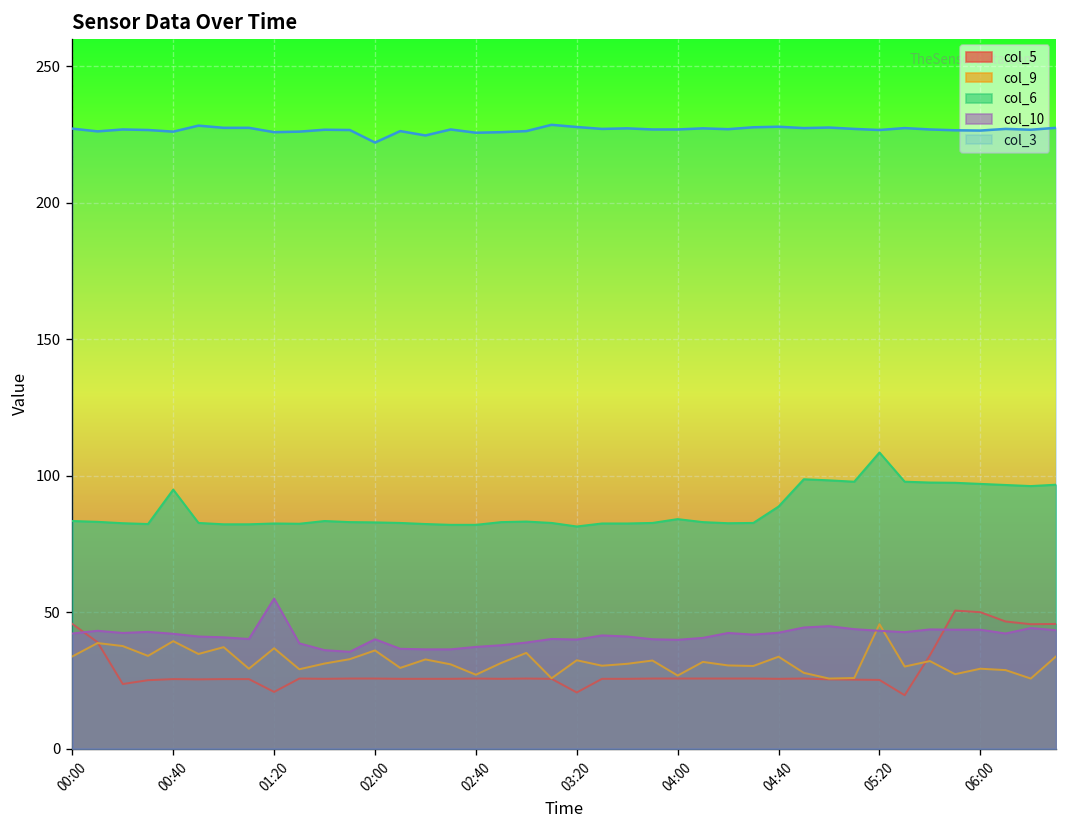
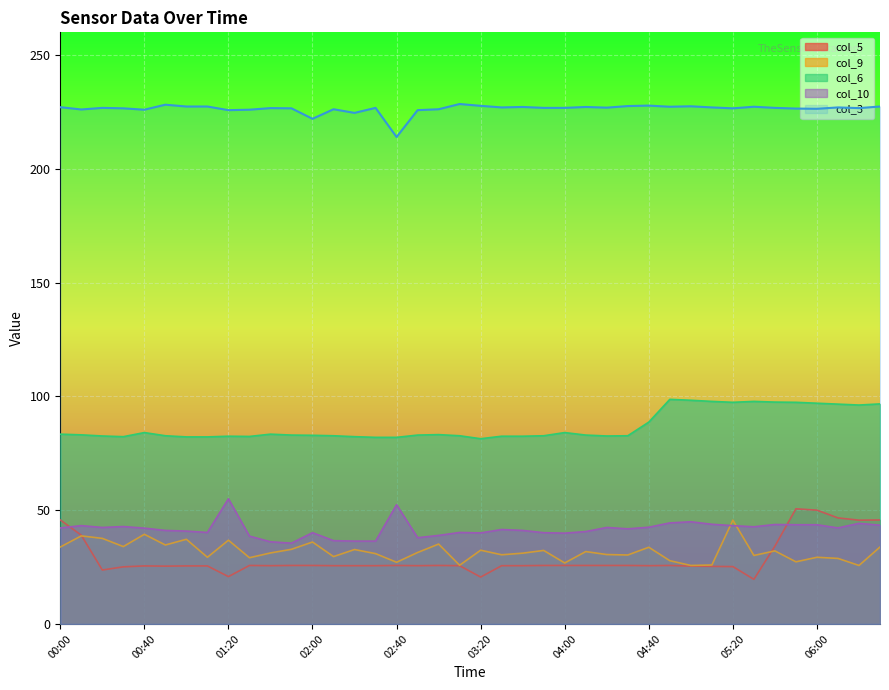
  {
    "col_5": {
      "00:00": 46,
      "00:40": 26,
      "01:20": 21,
      "02:00": 26,
      "02:40": 26,
      "03:20": 21,
      "04:40": 26,
      "05:20": 25,
      "06:00": 50
    },
    "col_9": {
      "00:00": 34,
      "00:40": 39,
      "01:20": 37,
      "02:00": 36,
      "02:40": 27,
      "03:20": 32,
      "04:40": 34,
      "05:20": 46,
      "06:00": 29
    },
    "col_6": {
      "00:00": 83,
-     "00:40": 95,
+     "00:40": 84,
      "01:20": 83,
      "02:00": 83,
      "02:40": 82,
      "03:20": 81,
      "04:00": 84,
      "04:40": 89,
-     "05:20": 109,
+     "05:20": 97,
      "06:00": 97
    },
    "col_10": {
      "00:00": 42,
      "00:40": 42,
      "01:20": 55,
      "02:00": 40,
-     "02:40": 37,
+     "02:40": 52,
      "03:20": 40,
      "04:00": 40,
      "04:40": 43,
      "05:20": 43,
      "06:00": 44
    },
    "col_3": {
      "00:00": 227,
      "00:40": 226,
      "01:20": 226,
      "02:00": 222,
-     "02:40": 226,
+     "02:40": 214,
      "03:20": 228,
      "04:00": 227,
      "04:40": 228,
      "05:20": 227
    }
  }
